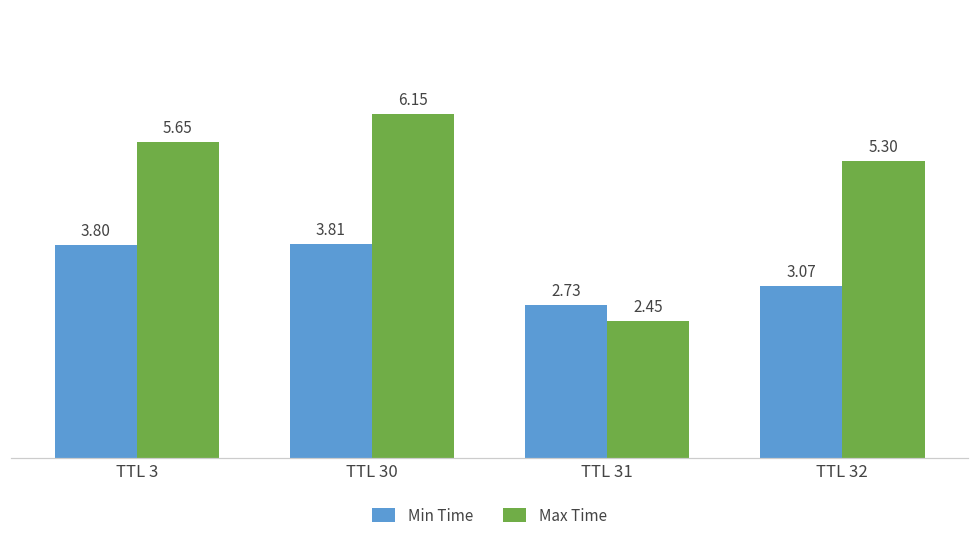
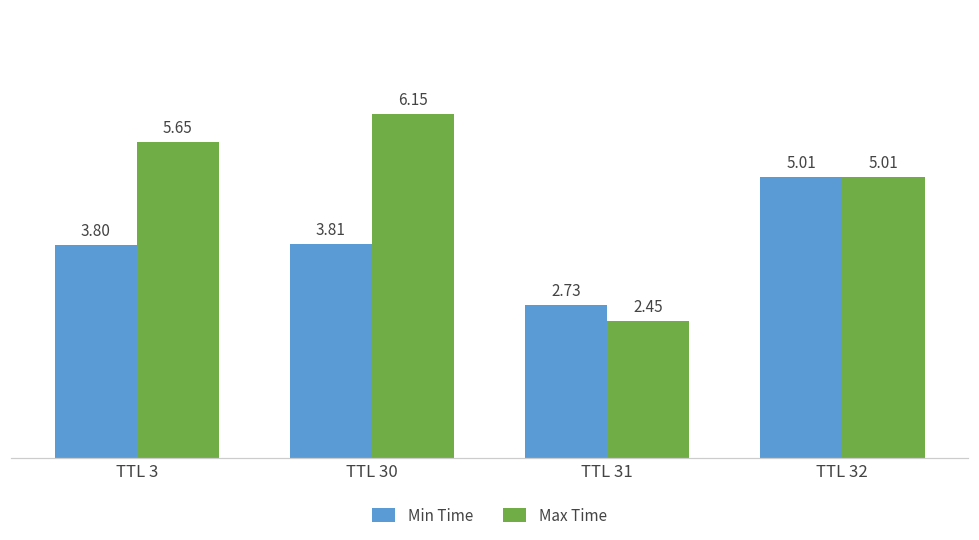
  {
    "Min Time": {
      "TTL 3": 3.80,
      "TTL 30": 3.81,
      "TTL 31": 2.73,
-     "TTL 32": 3.07
+     "TTL 32": 5.01
    },
    "Max Time": {
      "TTL 3": 5.65,
      "TTL 30": 6.15,
      "TTL 31": 2.45,
-     "TTL 32": 5.30
+     "TTL 32": 5.01
    }
  }
